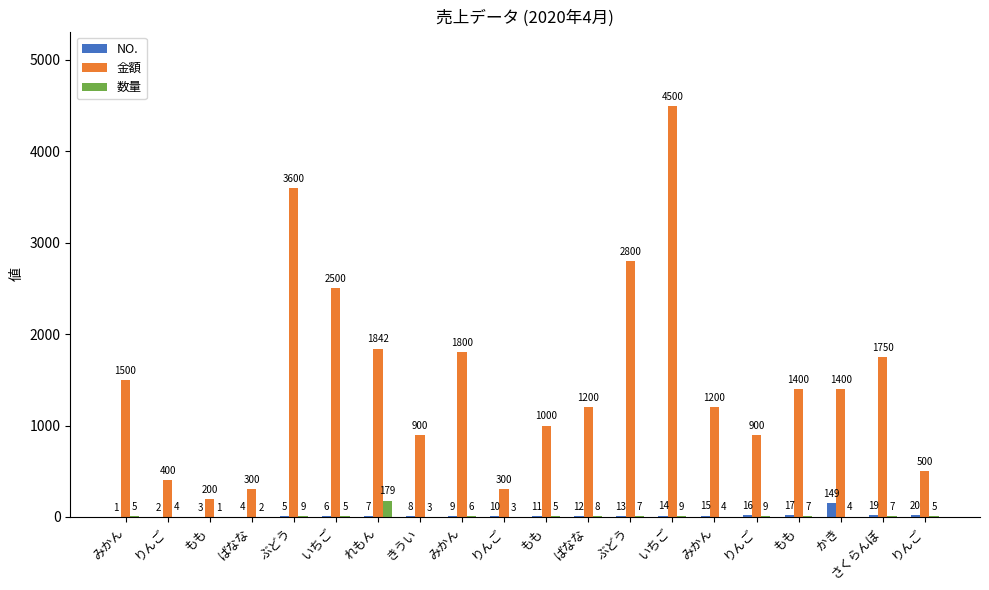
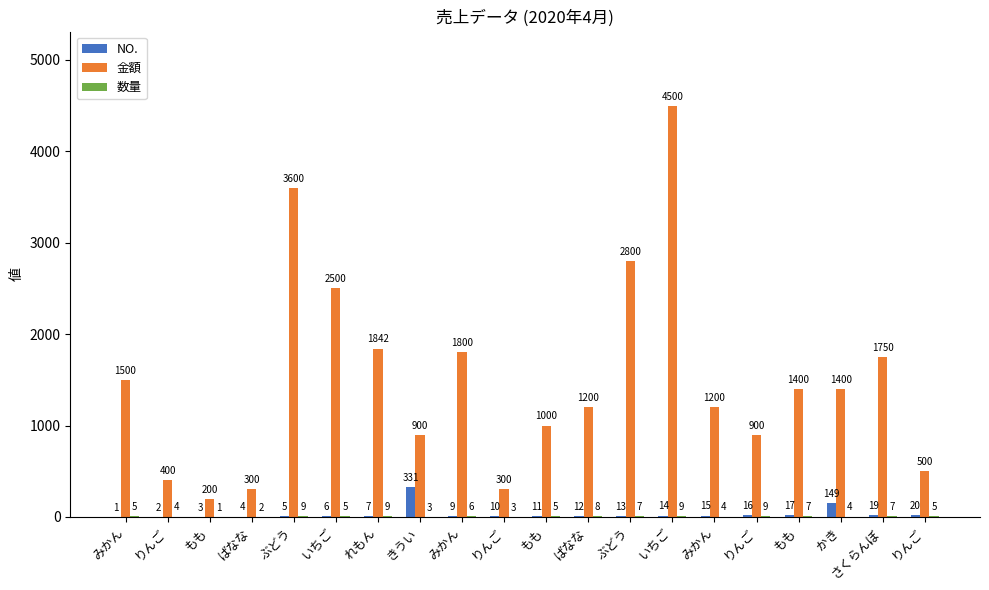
  {
    "NO.": {
      "れもん": 7,
-     "きうい": 8,
+     "きうい": 331,
      "かき": 149,
      "さくらんぼ": 19
    },
    "金額": {
      "れもん": 1842,
      "きうい": 900,
      "かき": 1400,
      "さくらんぼ": 1750
    },
    "数量": {
-     "れもん": 179,
+     "れもん": 9,
      "きうい": 3,
      "かき": 4,
      "さくらんぼ": 7
    }
  }
